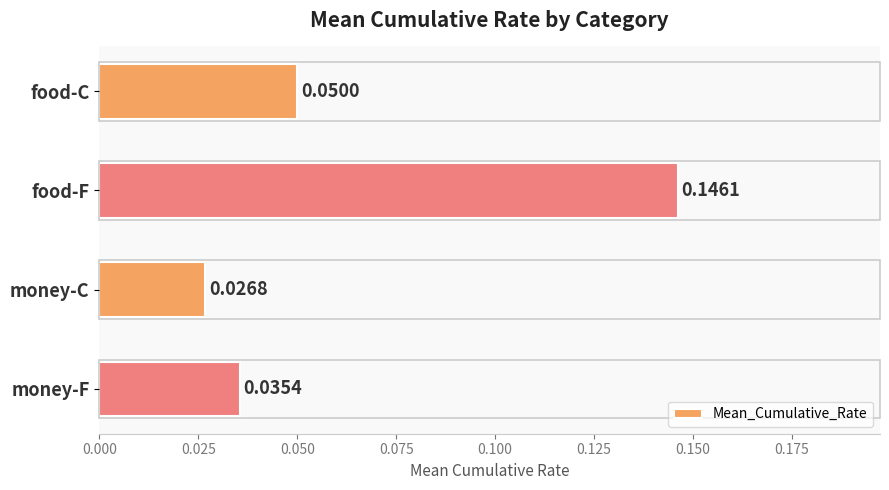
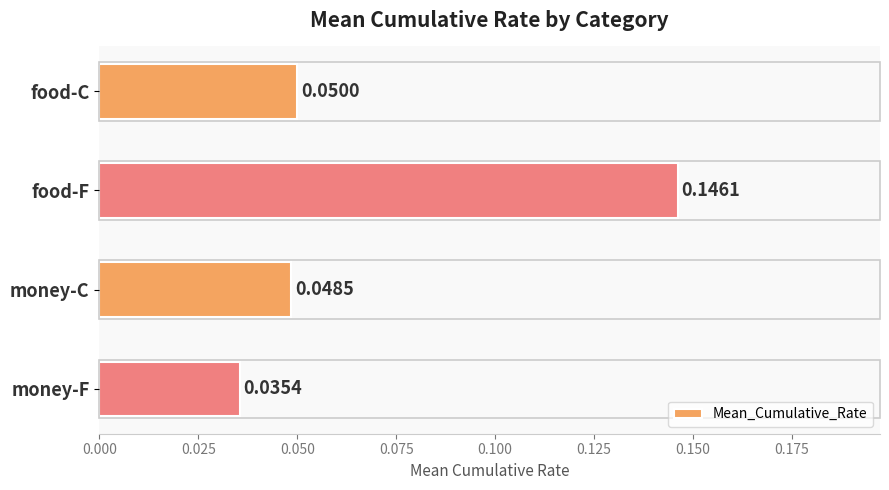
  {
    "food-C": 0.0500,
    "food-F": 0.1461,
-   "money-C": 0.0268,
+   "money-C": 0.0485,
    "money-F": 0.0354
  }
